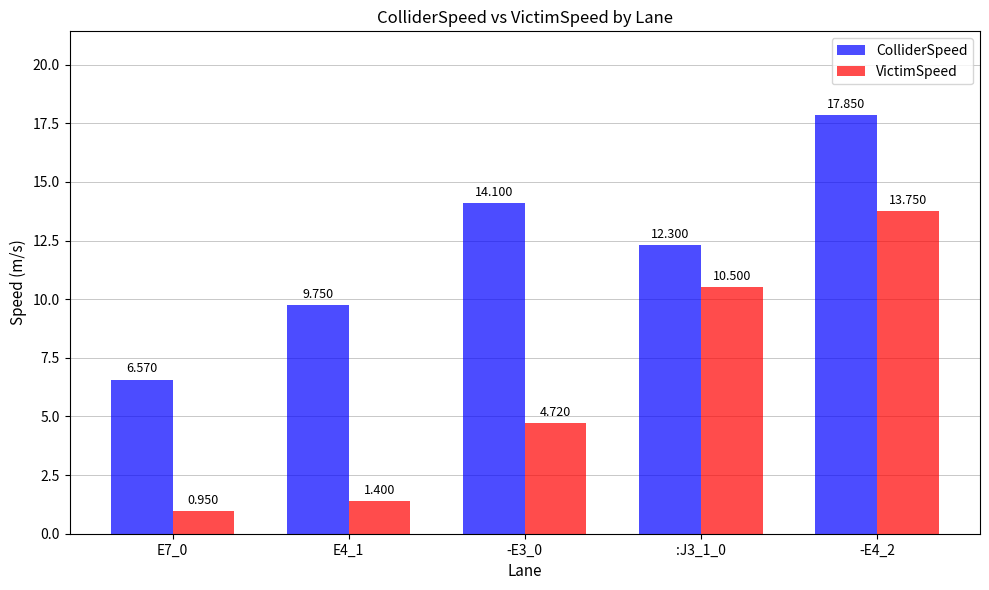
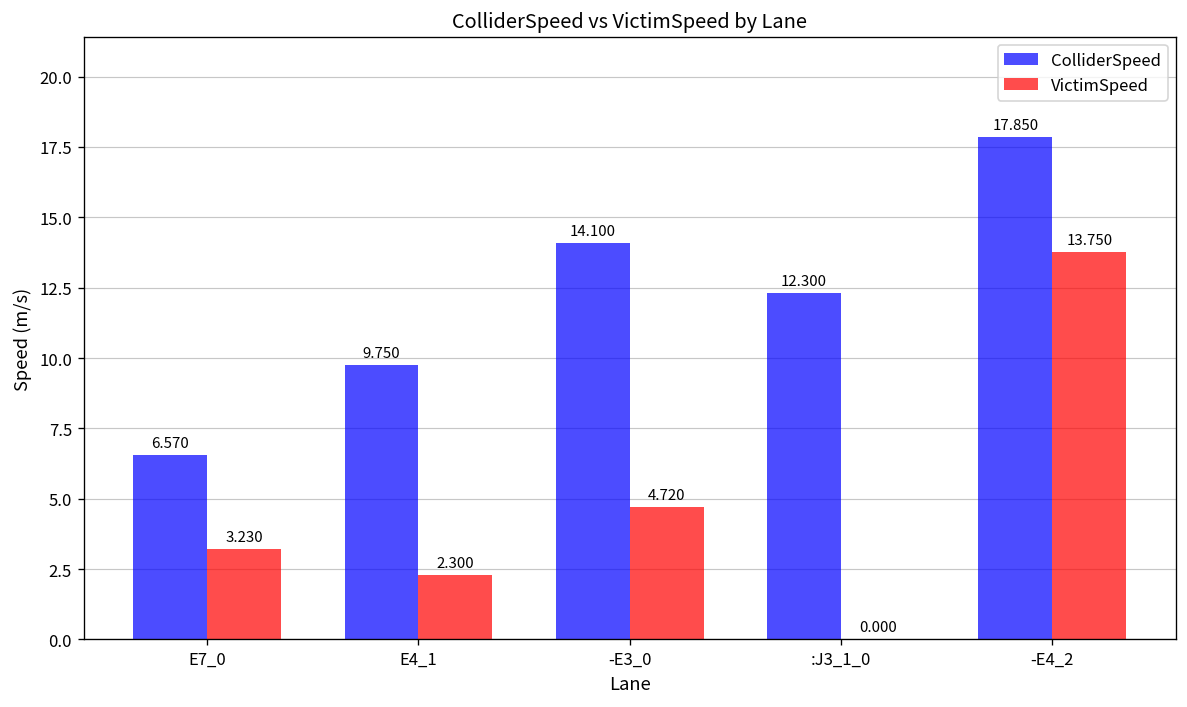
  {
    "ColliderSpeed": {
      "E7_0": 6.570,
      "E4_1": 9.750,
      "-E3_0": 14.100,
      ":J3_1_0": 12.300,
      "-E4_2": 17.850
    },
    "VictimSpeed": {
-     "E7_0": 0.950,
-     "E4_1": 1.400,
+     "E7_0": 3.230,
+     "E4_1": 2.300,
      "-E3_0": 4.720,
-     ":J3_1_0": 10.500,
+     ":J3_1_0": 0.000,
      "-E4_2": 13.750
    }
  }
